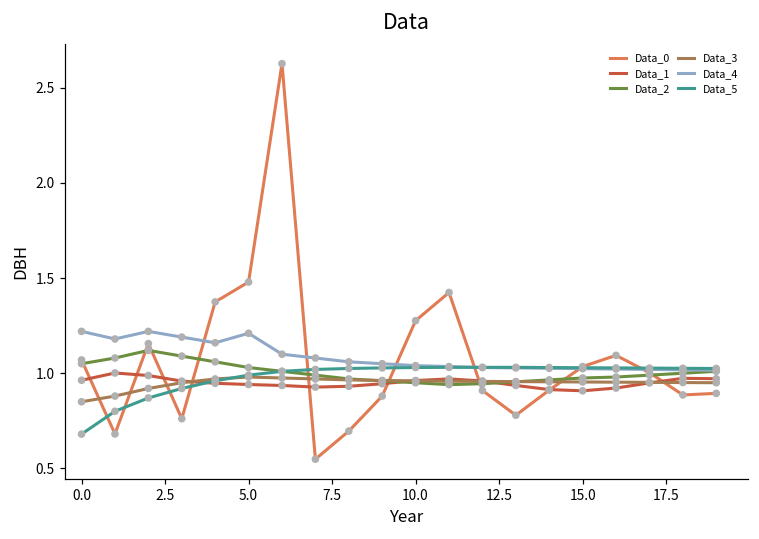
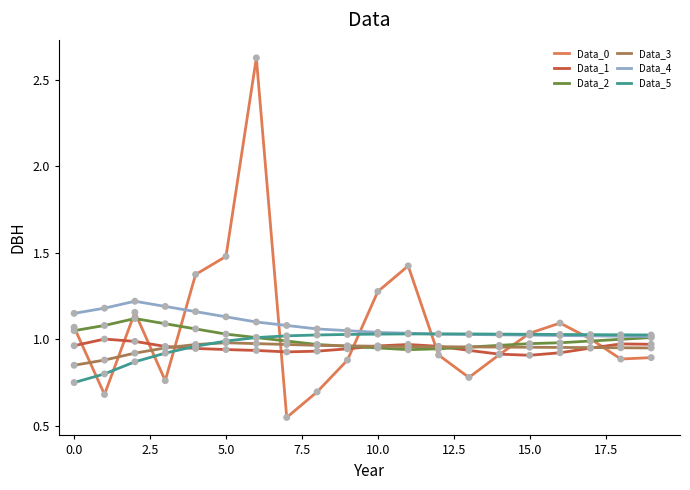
  {
    "Data_2": {
      "0.0": 1.05,
      "5.0": 1.03,
      "15.0": 0.98
    },
    "Data_4": {
-     "0.0": 1.22,
-     "5.0": 1.21
+     "0.0": 1.15,
+     "5.0": 1.13
    },
    "Data_5": {
-     "0.0": 0.68
+     "0.0": 0.75
    }
  }
